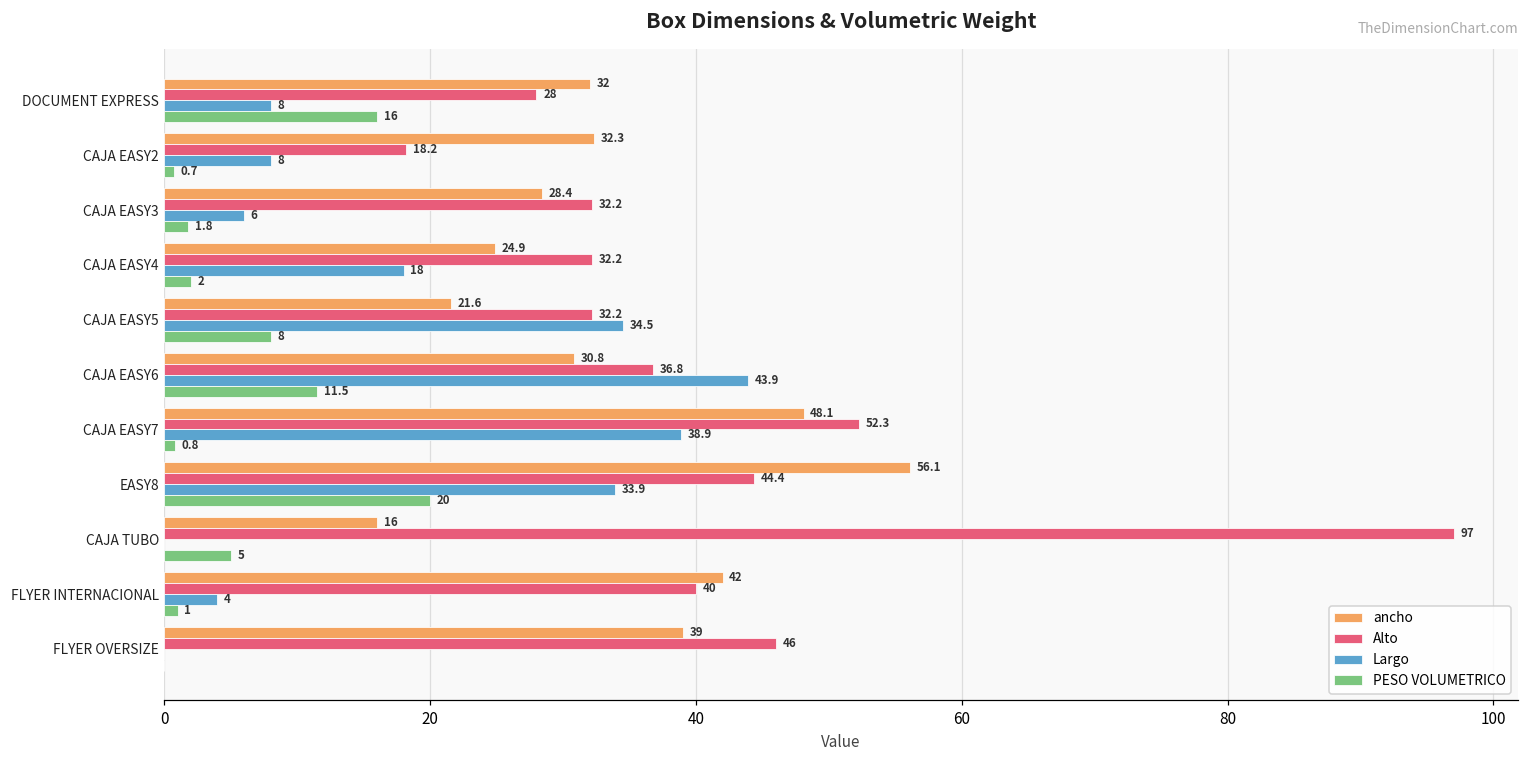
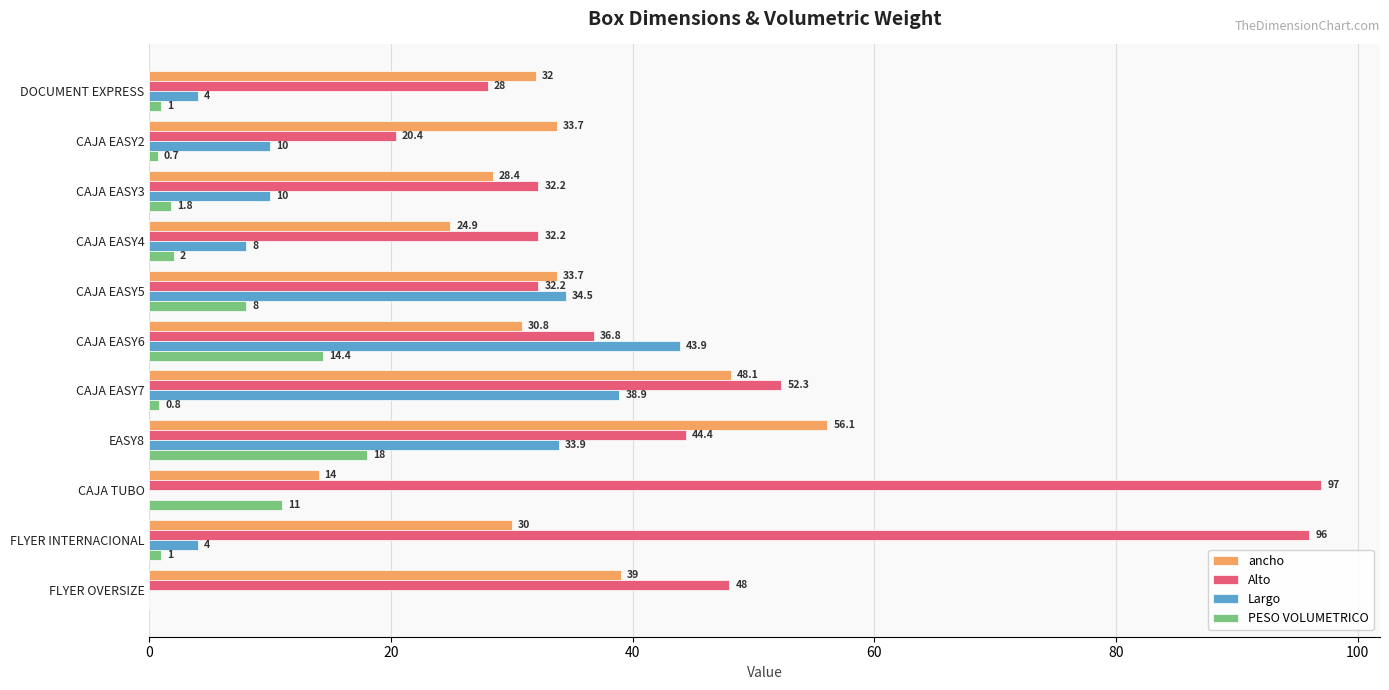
  {
    "ancho": {
      "DOCUMENT EXPRESS": 32,
-     "CAJA EASY2": 32.3,
+     "CAJA EASY2": 33.7,
      "CAJA EASY3": 28.4,
      "CAJA EASY4": 24.9,
-     "CAJA EASY5": 21.6,
+     "CAJA EASY5": 33.7,
      "CAJA EASY6": 30.8,
      "CAJA EASY7": 48.1,
      "EASY8": 56.1,
-     "CAJA TUBO": 16,
-     "FLYER INTERNACIONAL": 42,
+     "CAJA TUBO": 14,
+     "FLYER INTERNACIONAL": 30,
      "FLYER OVERSIZE": 39
    },
    "Alto": {
      "DOCUMENT EXPRESS": 28,
-     "CAJA EASY2": 18.2,
+     "CAJA EASY2": 20.4,
      "CAJA EASY3": 32.2,
      "CAJA EASY4": 32.2,
      "CAJA EASY5": 32.2,
      "CAJA EASY6": 36.8,
      "CAJA EASY7": 52.3,
      "EASY8": 44.4,
      "CAJA TUBO": 97,
-     "FLYER INTERNACIONAL": 40,
-     "FLYER OVERSIZE": 46
+     "FLYER INTERNACIONAL": 96,
+     "FLYER OVERSIZE": 48
    },
    "Largo": {
-     "DOCUMENT EXPRESS": 8,
-     "CAJA EASY2": 8,
-     "CAJA EASY3": 6,
-     "CAJA EASY4": 18,
+     "DOCUMENT EXPRESS": 4,
+     "CAJA EASY2": 10,
+     "CAJA EASY3": 10,
+     "CAJA EASY4": 8,
      "CAJA EASY5": 34.5,
      "CAJA EASY6": 43.9,
      "CAJA EASY7": 38.9,
      "EASY8": 33.9,
      "FLYER INTERNACIONAL": 4
    },
    "PESO VOLUMETRICO": {
-     "DOCUMENT EXPRESS": 16,
+     "DOCUMENT EXPRESS": 1,
      "CAJA EASY2": 0.7,
      "CAJA EASY3": 1.8,
      "CAJA EASY4": 2,
      "CAJA EASY5": 8,
-     "CAJA EASY6": 11.5,
+     "CAJA EASY6": 14.4,
      "CAJA EASY7": 0.8,
-     "EASY8": 20,
-     "CAJA TUBO": 5,
+     "EASY8": 18,
+     "CAJA TUBO": 11,
      "FLYER INTERNACIONAL": 1
    }
  }
